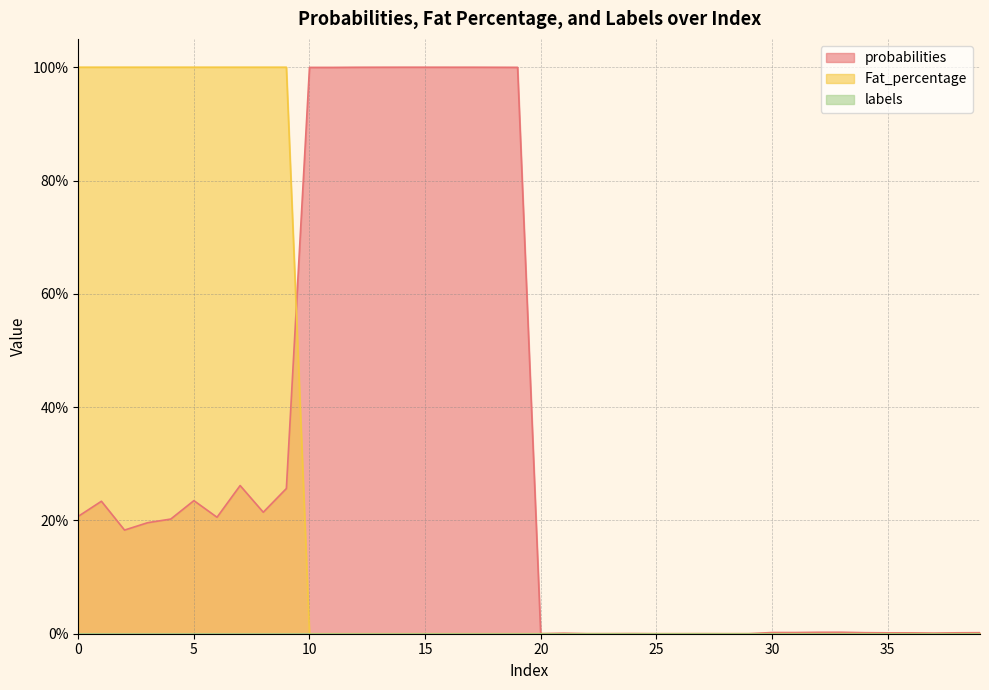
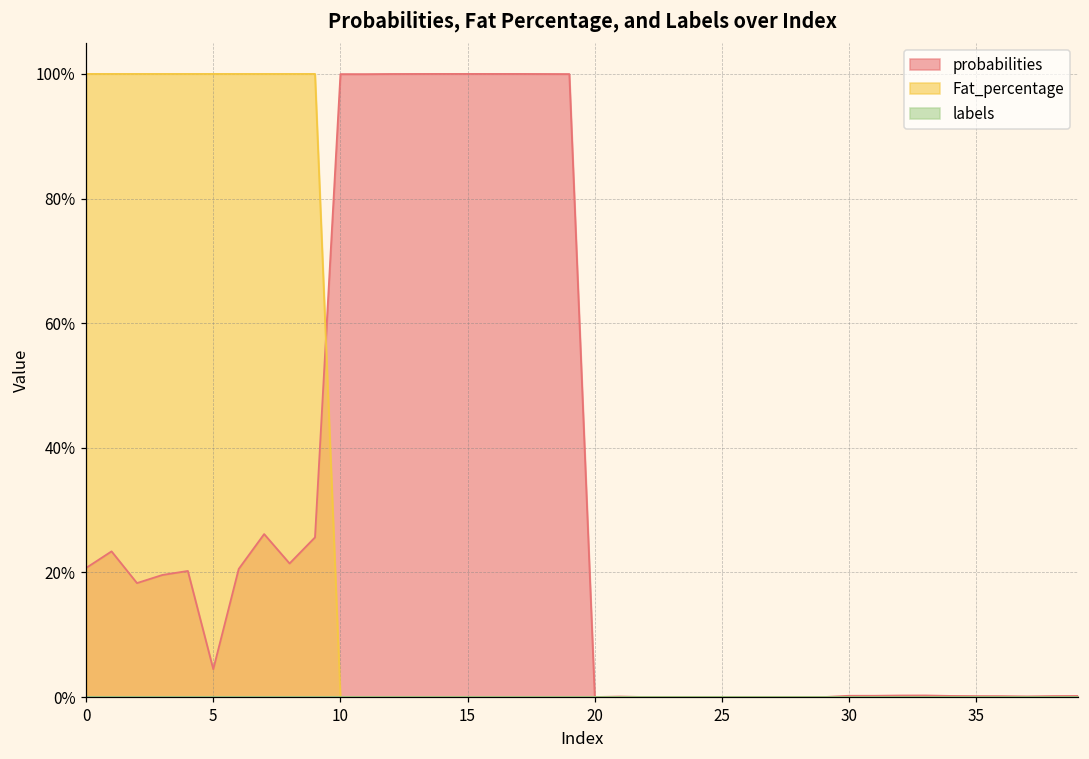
  {
    "probabilities": {
      "0": "21%",
-     "5": "23%",
+     "5": "4%",
      "10": "100%",
      "15": "100%"
    },
    "Fat_percentage": {
      "0": "100%",
      "5": "100%"
    },
    "labels": {
      "0": "0%",
      "5": "0%"
    }
  }
